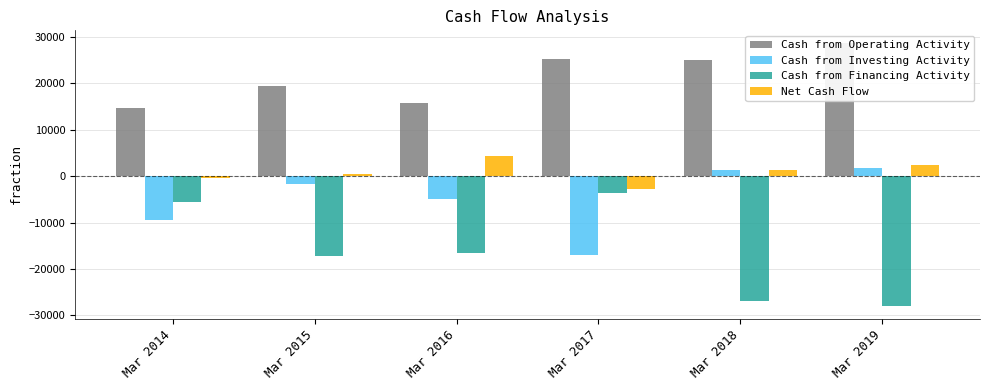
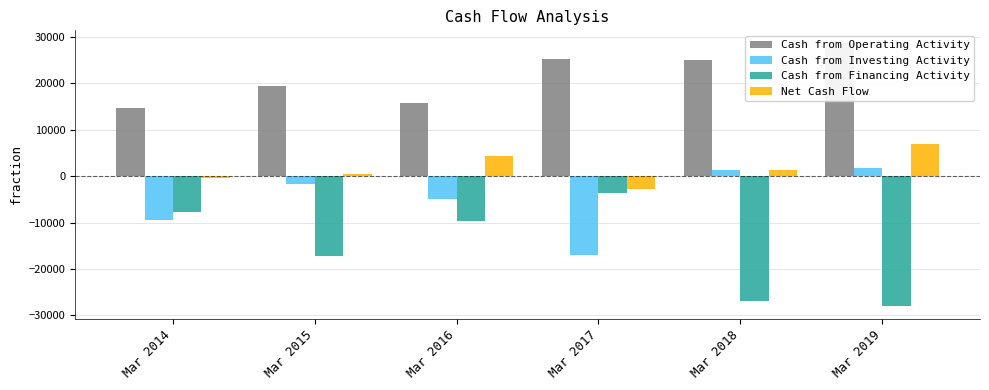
  {
    "Cash from Operating Activity": {
      "Mar 2014": 15000,
      "Mar 2015": 19000,
      "Mar 2016": 16000,
      "Mar 2017": 25000,
      "Mar 2018": 25000
    },
    "Cash from Investing Activity": {
      "Mar 2014": -9000,
      "Mar 2015": -2000,
      "Mar 2016": -5000,
      "Mar 2017": -17000,
      "Mar 2018": 1000,
      "Mar 2019": 2000
    },
    "Cash from Financing Activity": {
-     "Mar 2014": -6000,
+     "Mar 2014": -8000,
      "Mar 2015": -17000,
-     "Mar 2016": -17000,
+     "Mar 2016": -10000,
      "Mar 2017": -4000,
      "Mar 2018": -27000,
      "Mar 2019": -28000
    },
    "Net Cash Flow": {
      "Mar 2016": 4000,
      "Mar 2017": -3000,
      "Mar 2018": 1000,
-     "Mar 2019": 2000
+     "Mar 2019": 7000
    }
  }
